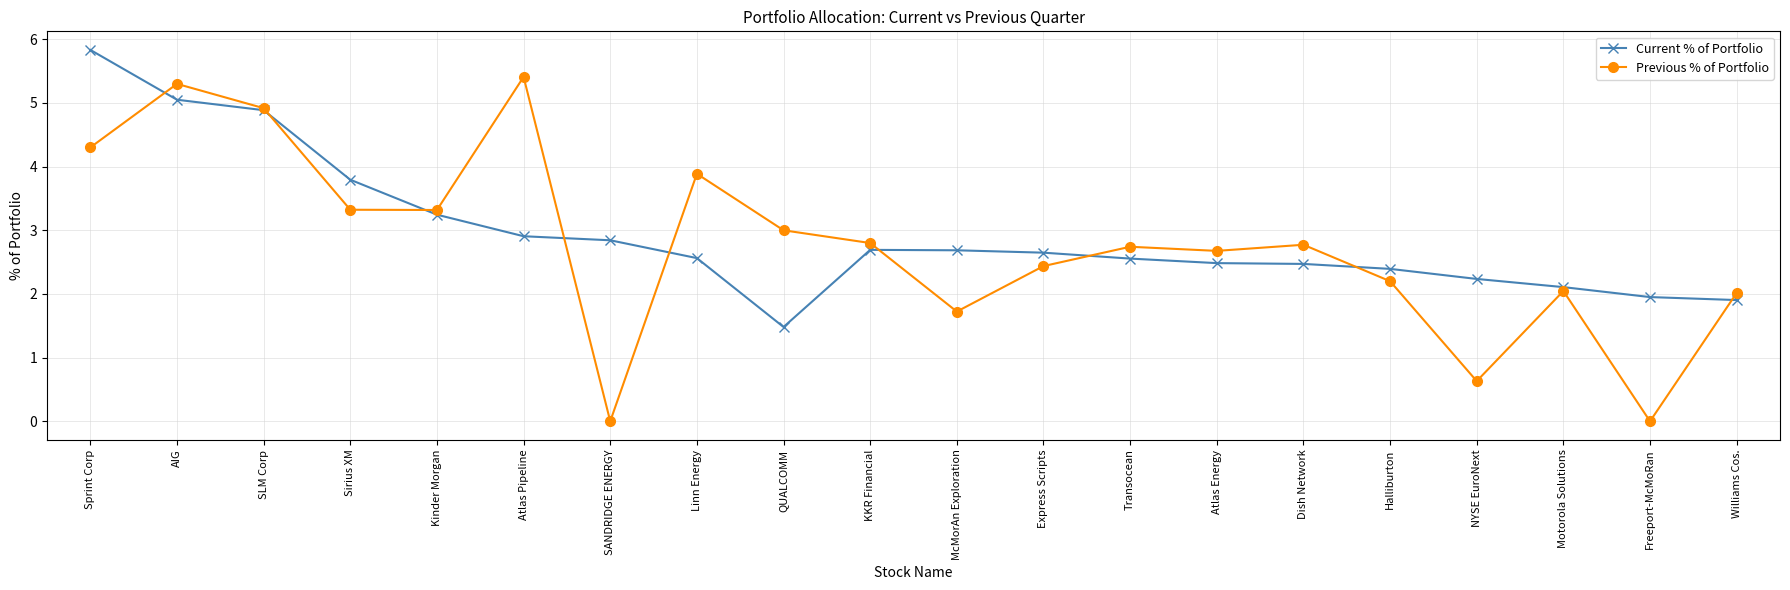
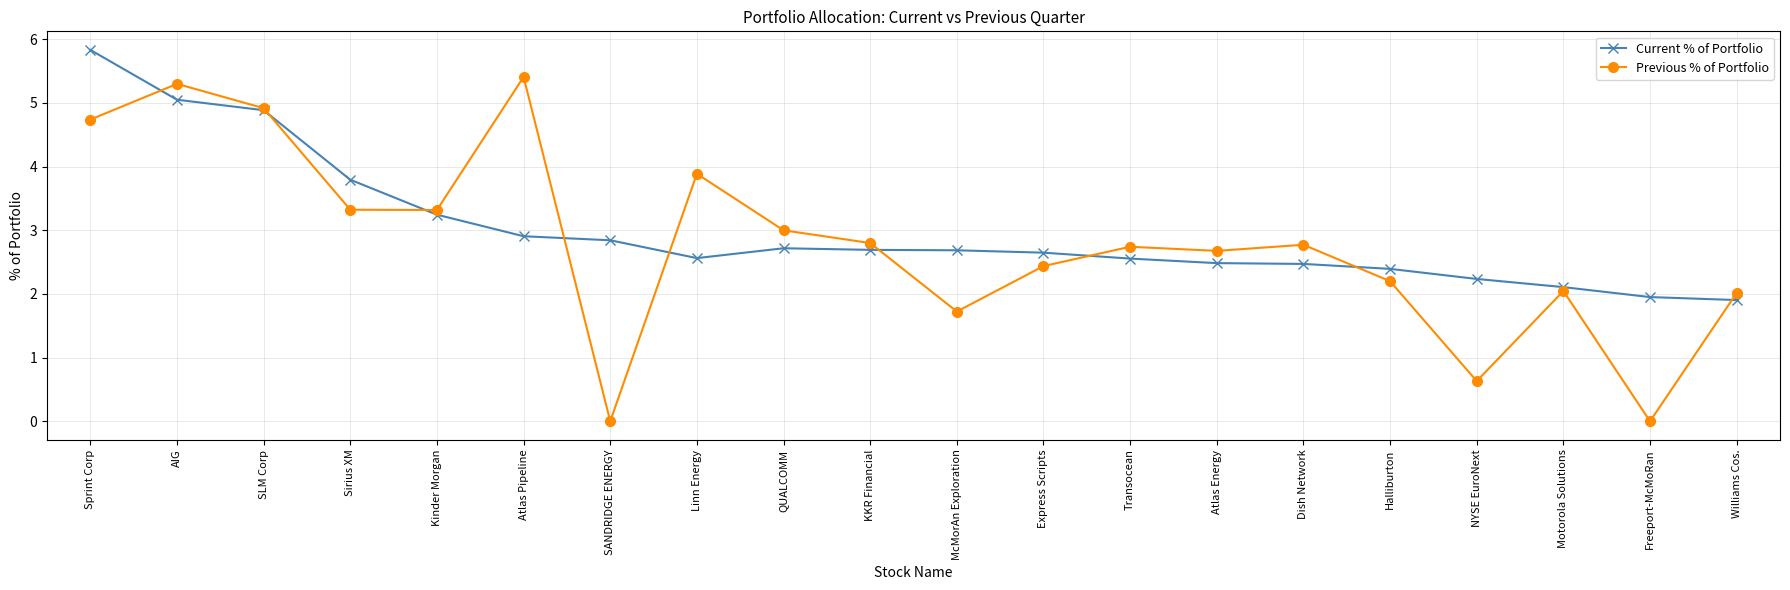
  {
    "Current % of Portfolio": {
      "Sprint Corp": 5.8,
      "AIG": 5.1,
      "Sirius XM": 3.8,
      "Kinder Morgan": 3.2,
      "Atlas Pipeline": 2.9,
      "SANDRIDGE ENERGY": 2.8,
      "Linn Energy": 2.6,
-     "QUALCOMM": 1.5,
+     "QUALCOMM": 2.7,
      "KKR Financial": 2.7,
      "McMorAn Exploration": 2.7,
      "Express Scripts": 2.6,
      "Transocean": 2.6,
      "Atlas Energy": 2.5,
      "Dish Network": 2.5,
      "Halliburton": 2.4,
      "NYSE EuroNext": 2.2,
      "Motorola Solutions": 2.1,
      "Freeport-McMoRan": 2.0,
      "Williams Cos.": 1.9
    },
    "Previous % of Portfolio": {
-     "Sprint Corp": 4.3,
+     "Sprint Corp": 4.7,
      "AIG": 5.3,
      "Sirius XM": 3.3,
      "Kinder Morgan": 3.3,
      "Atlas Pipeline": 5.4,
      "SANDRIDGE ENERGY": 0.0,
      "Linn Energy": 3.9,
      "QUALCOMM": 3.0,
      "KKR Financial": 2.8,
      "McMorAn Exploration": 1.7,
      "Express Scripts": 2.4,
      "Transocean": 2.7,
      "Atlas Energy": 2.7,
      "Dish Network": 2.8,
      "Halliburton": 2.2,
      "NYSE EuroNext": 0.6,
      "Motorola Solutions": 2.0,
      "Freeport-McMoRan": 0.0,
      "Williams Cos.": 2.0
    }
  }
